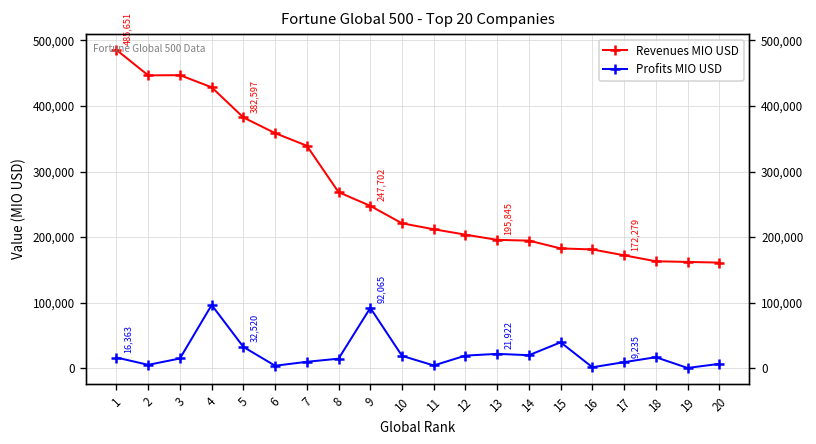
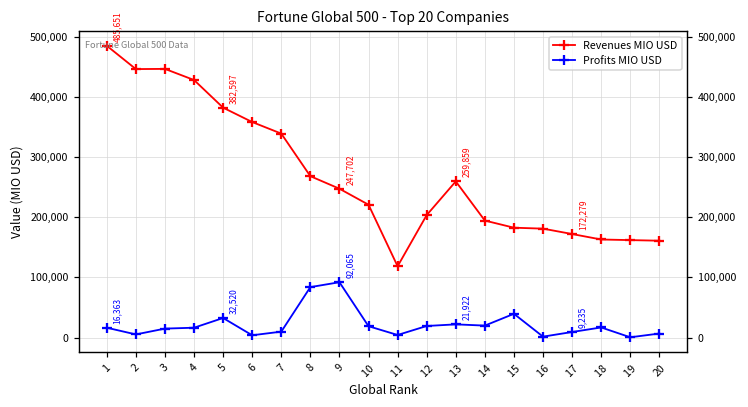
  {
    "Revenues MIO USD": {
      "1": "485,651",
      "5": "382,597",
      "9": "247,702",
-     "11": "210,000",
-     "13": "195,845",
+     "11": "120,000",
+     "13": "259,859",
      "17": "172,279"
    },
    "Profits MIO USD": {
      "2": "10,000",
      "3": "10,000",
-     "4": "100,000",
+     "4": "20,000",
      "6": "0",
      "7": "10,000",
-     "8": "10,000",
+     "8": "80,000",
      "10": "20,000",
      "11": "0",
      "12": "20,000",
      "14": "20,000",
      "15": "40,000",
      "16": "0",
      "18": "20,000",
      "19": "0",
      "20": "10,000"
    }
  }
